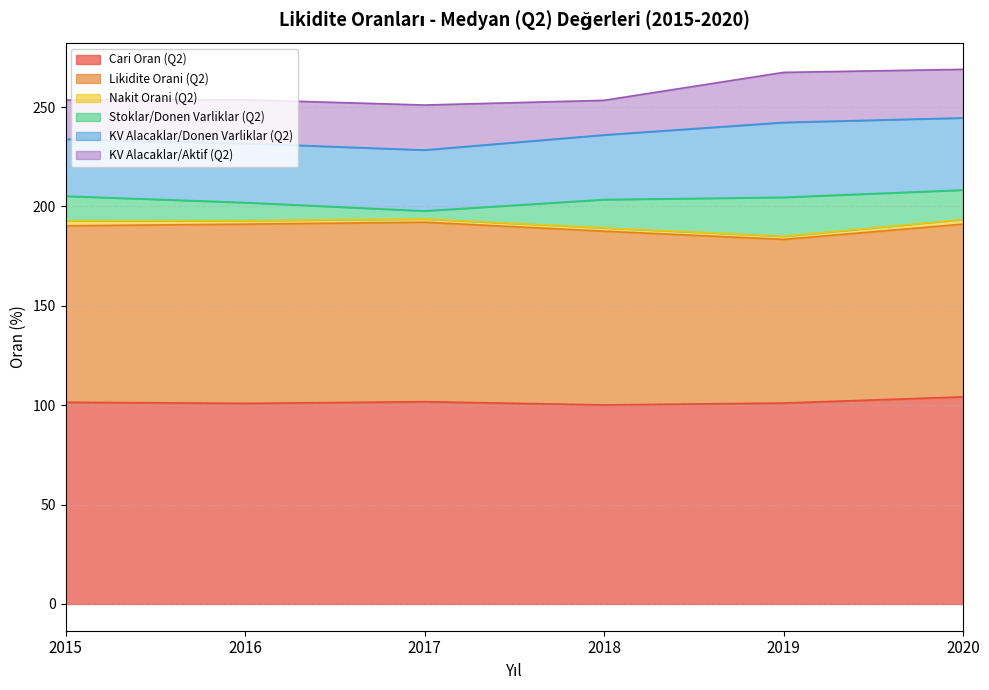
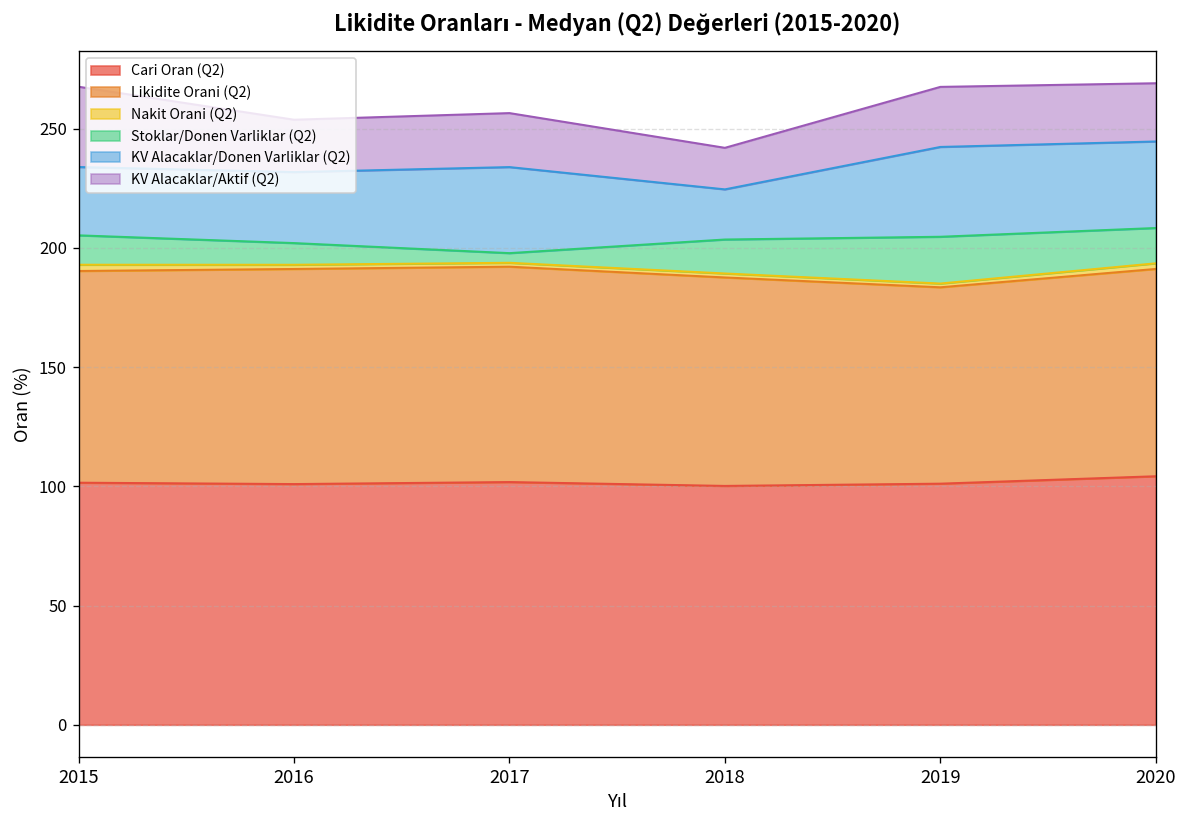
  {
    "Nakit Orani (Q2)": {
      "2015": 3,
      "2016": 2,
      "2017": 2,
      "2018": 2,
      "2019": 2,
      "2020": 2
    },
    "Stoklar/Donen Varliklar (Q2)": {
      "2015": 12,
      "2016": 9,
      "2017": 4,
      "2018": 14,
      "2019": 20,
      "2020": 15
    },
    "KV Alacaklar/Donen Varliklar (Q2)": {
      "2015": 29,
-     "2017": 31,
-     "2018": 33,
+     "2017": 36,
+     "2018": 21,
      "2019": 38,
      "2020": 36
    },
    "KV Alacaklar/Aktif (Q2)": {
-     "2015": 20,
+     "2015": 34,
      "2017": 23,
      "2018": 17,
      "2019": 25,
      "2020": 24
    }
  }
